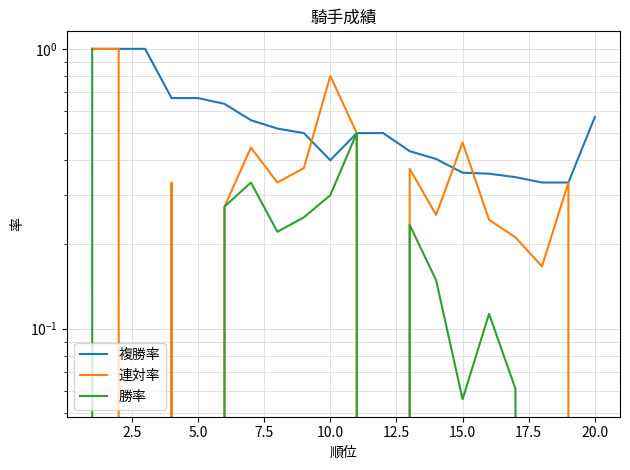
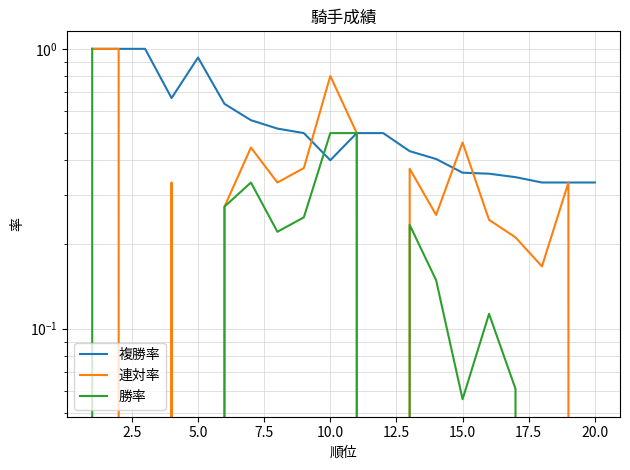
  {
    "複勝率": {
-     "5.0": 0.67,
+     "5.0": 0.93,
      "10.0": 0.40,
      "15.0": 0.36,
-     "20.0": 0.57
+     "20.0": 0.33
    },
    "連対率": {
      "10.0": 0.80,
      "15.0": 0.46
    },
    "勝率": {
-     "10.0": 0.3,
+     "10.0": 0.5,
      "15.0": 0.056
    }
  }
